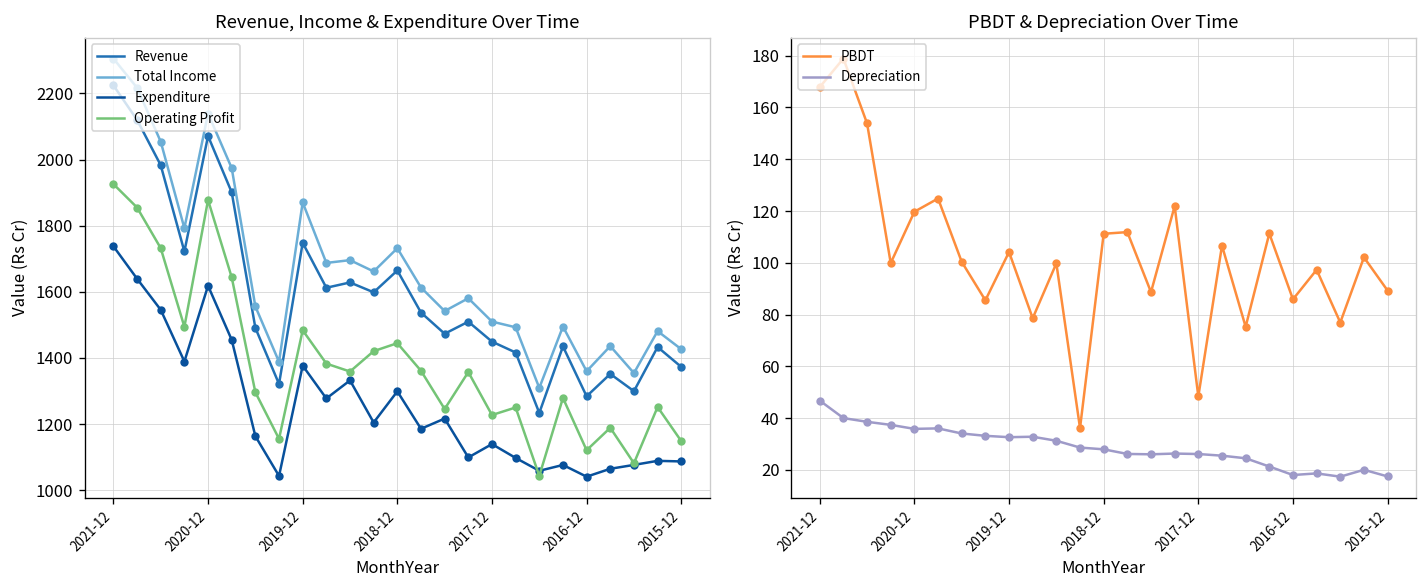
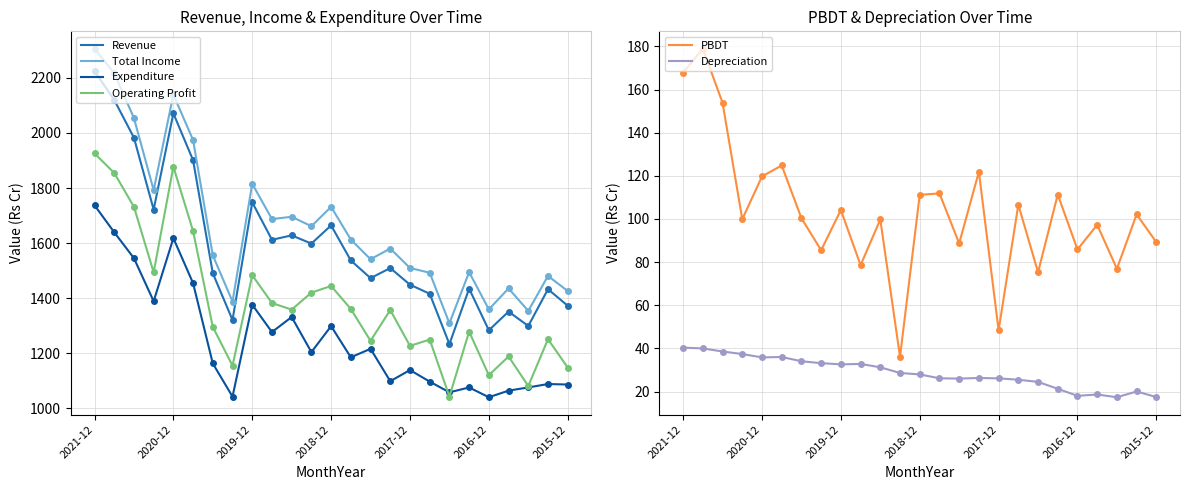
  {
    "Revenue, Income & Expenditure Over Time": {
      "Total Income": {
-       "2019-12": 1870,
+       "2019-12": 1820,
        "2018-12": 1730,
        "2017-12": 1510,
        "2016-12": 1360,
        "2015-12": 1430
      },
      "Operating Profit": {
        "2021-12": 1930,
        "2020-12": 1880,
        "2019-12": 1480,
        "2018-12": 1440,
        "2017-12": 1230,
        "2016-12": 1120,
        "2015-12": 1150
      }
    },
    "PBDT & Depreciation Over Time": {
      "PBDT": {
        "2021-12": 168,
        "2020-12": 120,
        "2019-12": 104,
        "2018-12": 111,
        "2017-12": 48,
        "2016-12": 86,
        "2015-12": 89
      },
      "Depreciation": {
-       "2021-12": 47,
+       "2021-12": 40,
        "2020-12": 36,
        "2019-12": 33,
        "2018-12": 28,
        "2017-12": 26,
        "2016-12": 18,
        "2015-12": 17
      }
    }
  }
